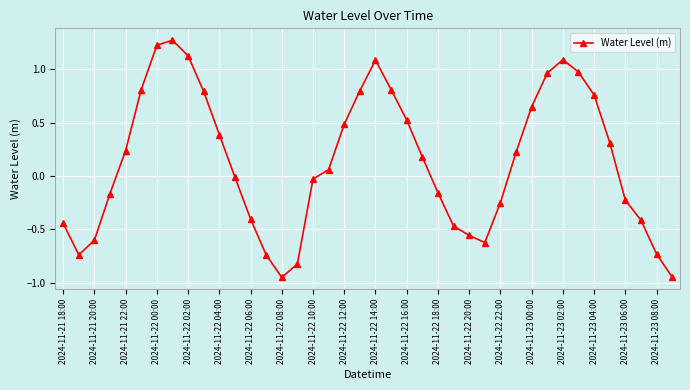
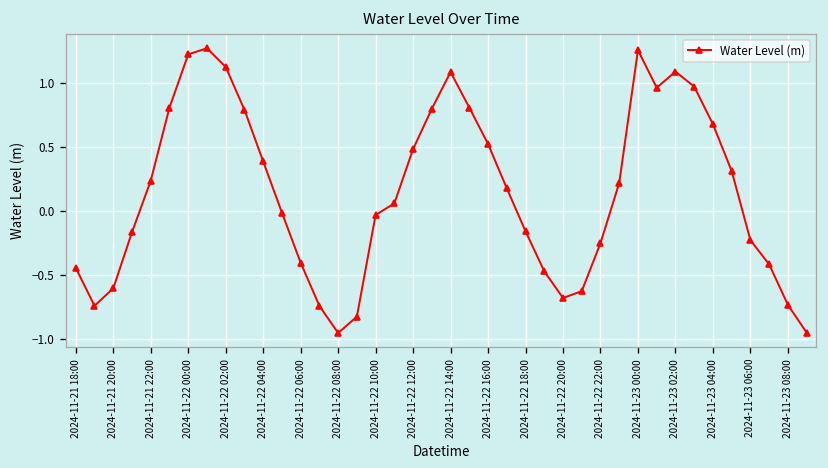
  {
    "2024-11-21 18:00": -0.44,
    "2024-11-21 20:00": -0.60,
    "2024-11-21 22:00": 0.24,
    "2024-11-22 00:00": 1.22,
    "2024-11-22 02:00": 1.13,
    "2024-11-22 04:00": 0.39,
    "2024-11-22 06:00": -0.40,
    "2024-11-22 08:00": -0.95,
    "2024-11-22 10:00": -0.03,
    "2024-11-22 12:00": 0.48,
    "2024-11-22 14:00": 1.09,
    "2024-11-22 16:00": 0.52,
    "2024-11-22 18:00": -0.16,
-   "2024-11-22 20:00": -0.56,
+   "2024-11-22 20:00": -0.68,
    "2024-11-22 22:00": -0.25,
-   "2024-11-23 00:00": 0.65,
+   "2024-11-23 00:00": 1.26,
    "2024-11-23 02:00": 1.09,
-   "2024-11-23 04:00": 0.76,
+   "2024-11-23 04:00": 0.68,
    "2024-11-23 06:00": -0.23,
    "2024-11-23 08:00": -0.73
  }
